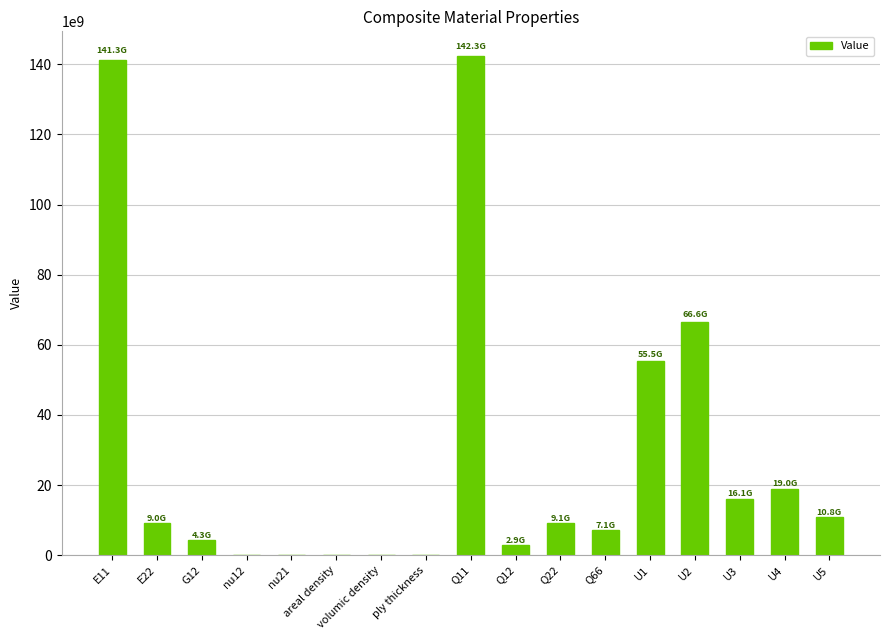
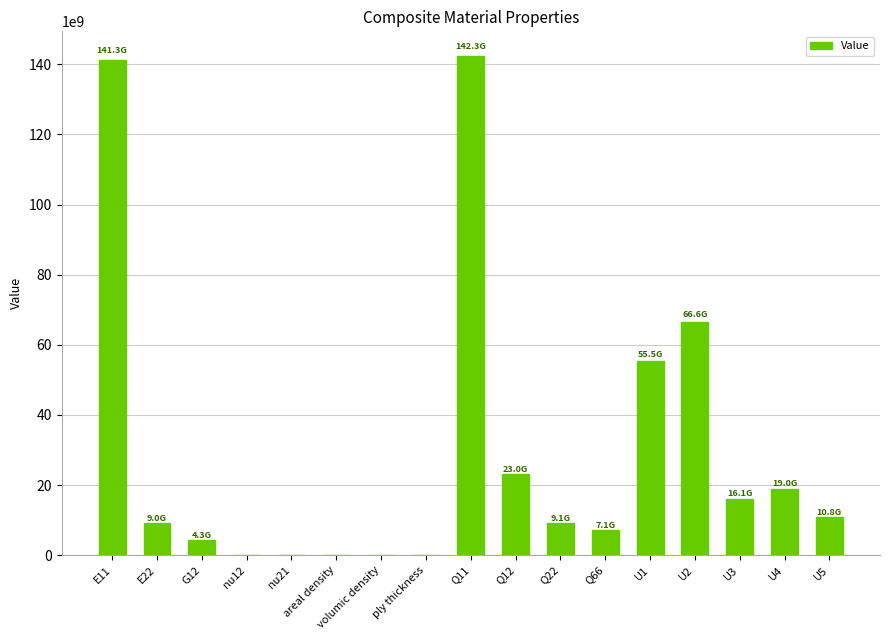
  {
    "E11": "141.3G",
    "E22": "9.0G",
    "G12": "4.3G",
    "Q11": "142.3G",
-   "Q12": "2.9G",
+   "Q12": "23.0G",
    "Q22": "9.1G",
    "Q66": "7.1G",
    "U1": "55.5G",
    "U2": "66.6G",
    "U3": "16.1G",
    "U4": "19.0G",
    "U5": "10.8G"
  }
